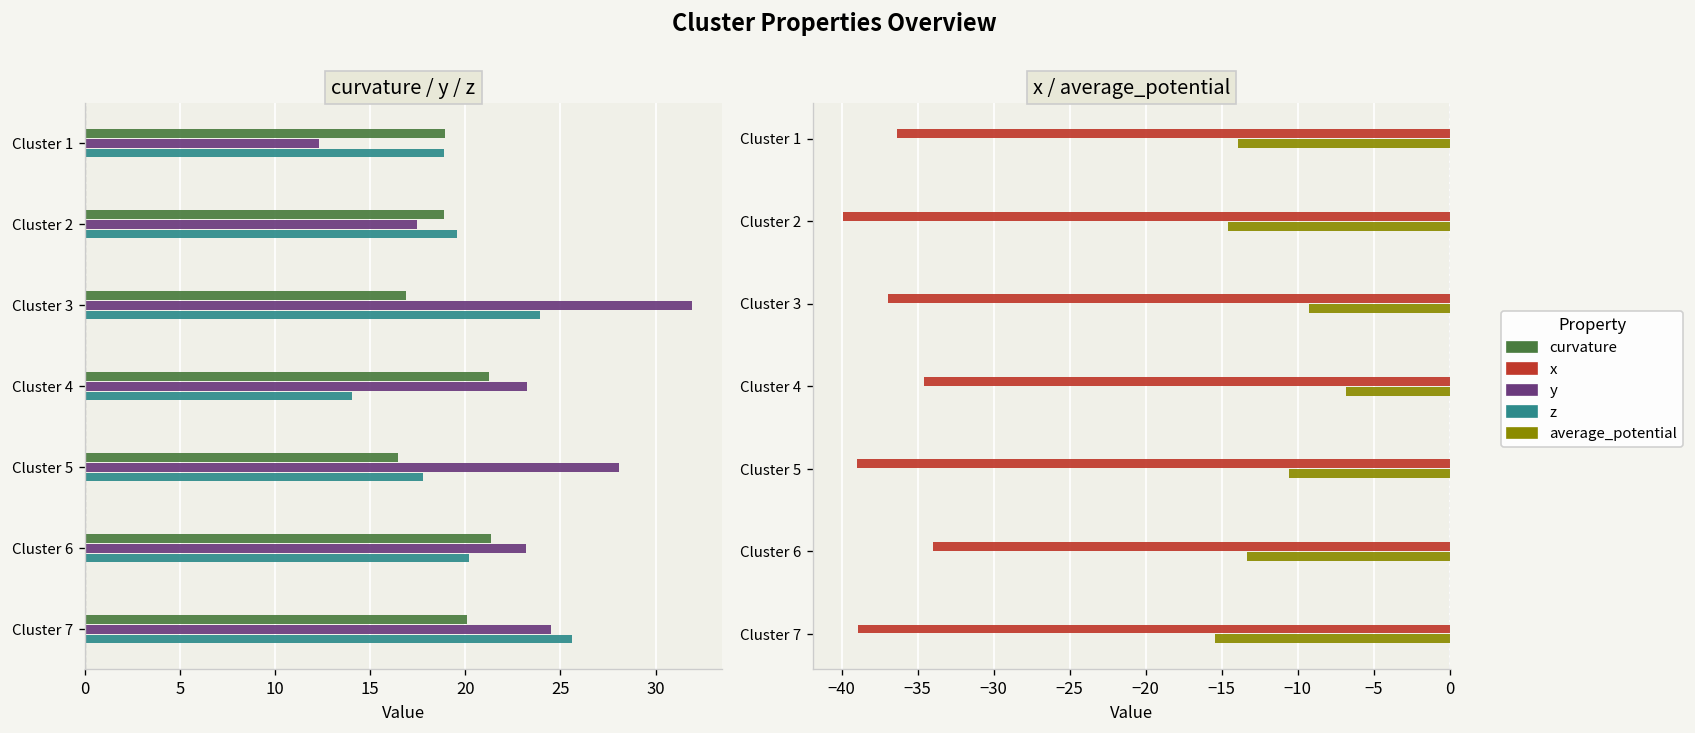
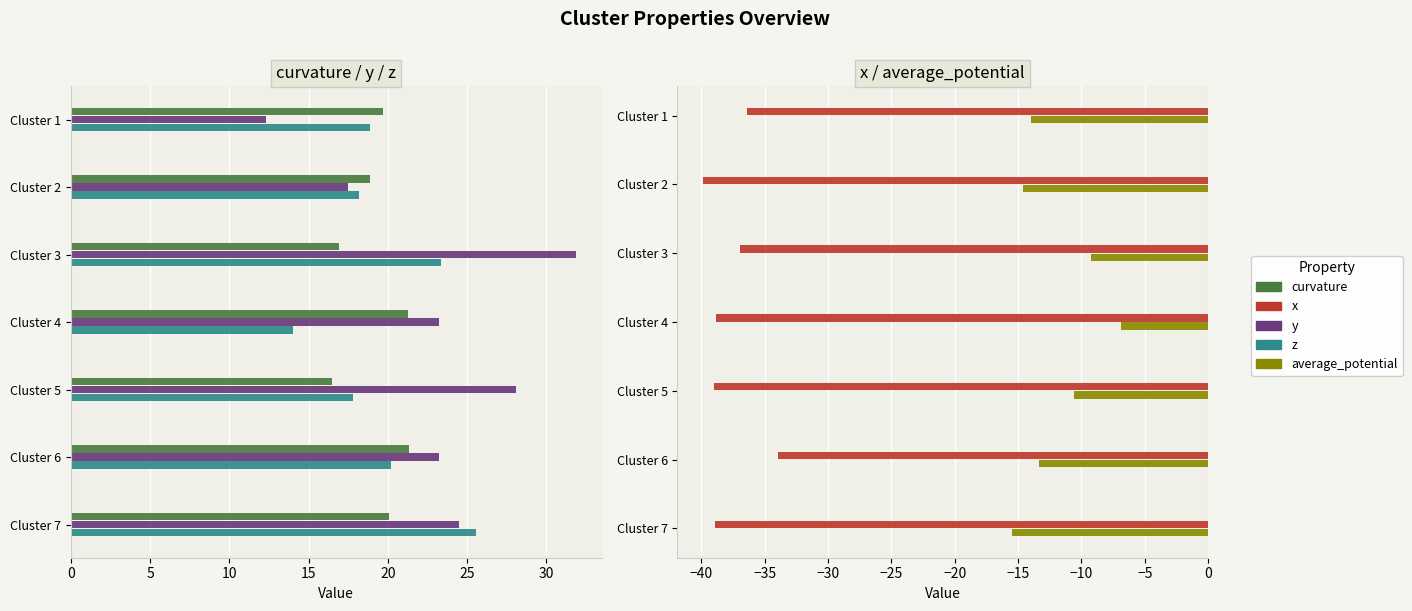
  {
    "curvature / y / z": {
      "curvature": {
-       "Cluster 1": 18.9,
+       "Cluster 1": 19.7,
        "Cluster 2": 18.9,
        "Cluster 3": 16.9,
        "Cluster 4": 21.3,
        "Cluster 5": 16.5,
        "Cluster 6": 21.4,
        "Cluster 7": 20.1
      },
      "y": {
        "Cluster 1": 12.3,
        "Cluster 2": 17.5,
        "Cluster 3": 31.9,
        "Cluster 4": 23.2,
        "Cluster 5": 28.1,
        "Cluster 6": 23.2,
        "Cluster 7": 24.5
      },
      "z": {
        "Cluster 1": 18.9,
-       "Cluster 2": 19.6,
-       "Cluster 3": 23.9,
+       "Cluster 2": 18.2,
+       "Cluster 3": 23.4,
        "Cluster 4": 14.0,
        "Cluster 5": 17.8,
        "Cluster 6": 20.2,
        "Cluster 7": 25.6
      }
    },
    "x / average_potential": {
      "x": {
        "Cluster 1": -36.4,
        "Cluster 2": -39.9,
        "Cluster 3": -36.9,
-       "Cluster 4": -34.6,
+       "Cluster 4": -38.9,
        "Cluster 5": -39.0,
        "Cluster 6": -34.0,
        "Cluster 7": -38.9
      },
      "average_potential": {
        "Cluster 1": -14.0,
        "Cluster 2": -14.6,
        "Cluster 3": -9.3,
        "Cluster 4": -6.8,
        "Cluster 5": -10.6,
        "Cluster 6": -13.3,
        "Cluster 7": -15.4
      }
    }
  }
